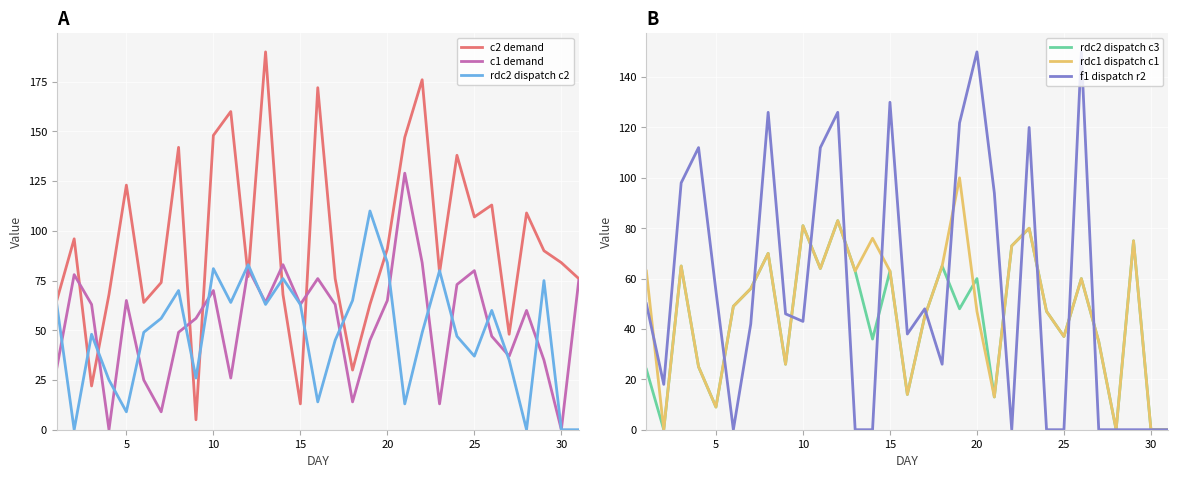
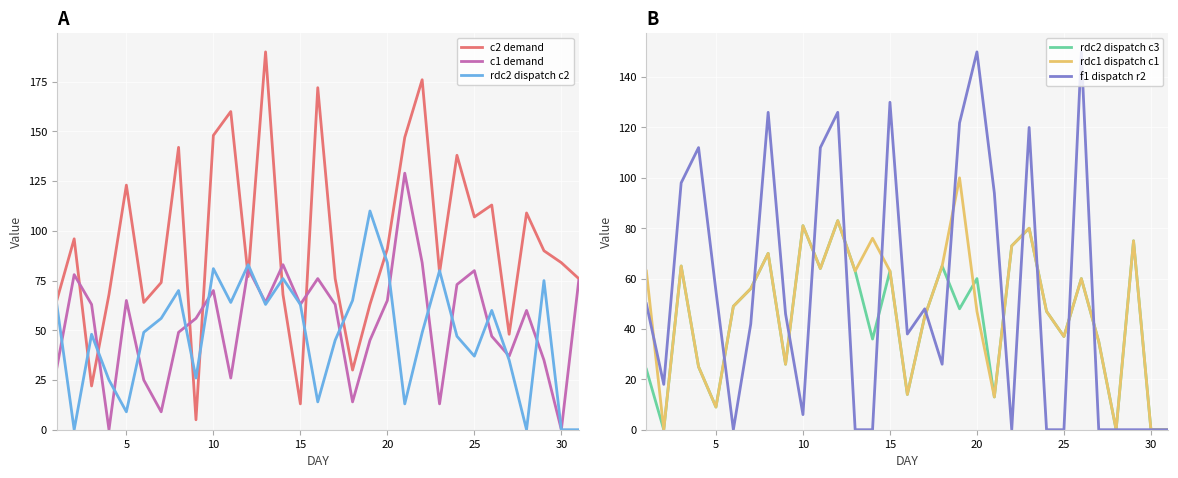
  {
    "A": {
      "c2 demand": {
        "5": 123,
        "10": 148,
        "15": 13,
        "20": 91,
        "25": 107,
        "30": 84
      },
      "c1 demand": {
        "5": 65,
        "10": 70,
        "20": 65,
        "25": 80
      },
      "rdc2 dispatch c2": {
        "5": 9,
        "10": 81,
        "20": 84,
        "25": 37
      }
    },
    "B": {
      "rdc2 dispatch c3": {
        "20": 60
      },
      "rdc1 dispatch c1": {
        "20": 47
      },
      "f1 dispatch r2": {
        "5": 55,
-       "10": 43,
+       "10": 6,
        "15": 130,
        "20": 150,
        "25": 0
      }
    }
  }
